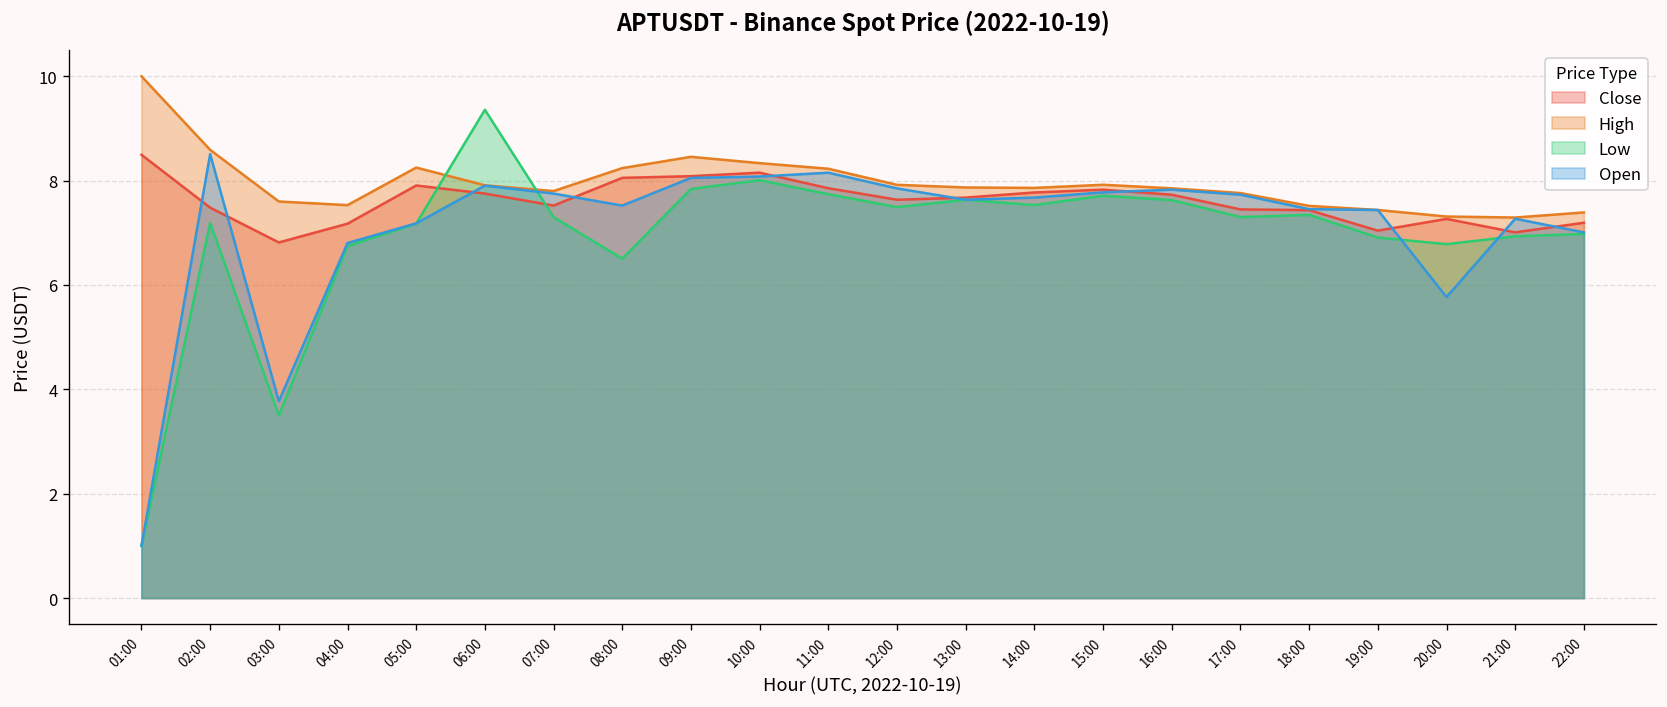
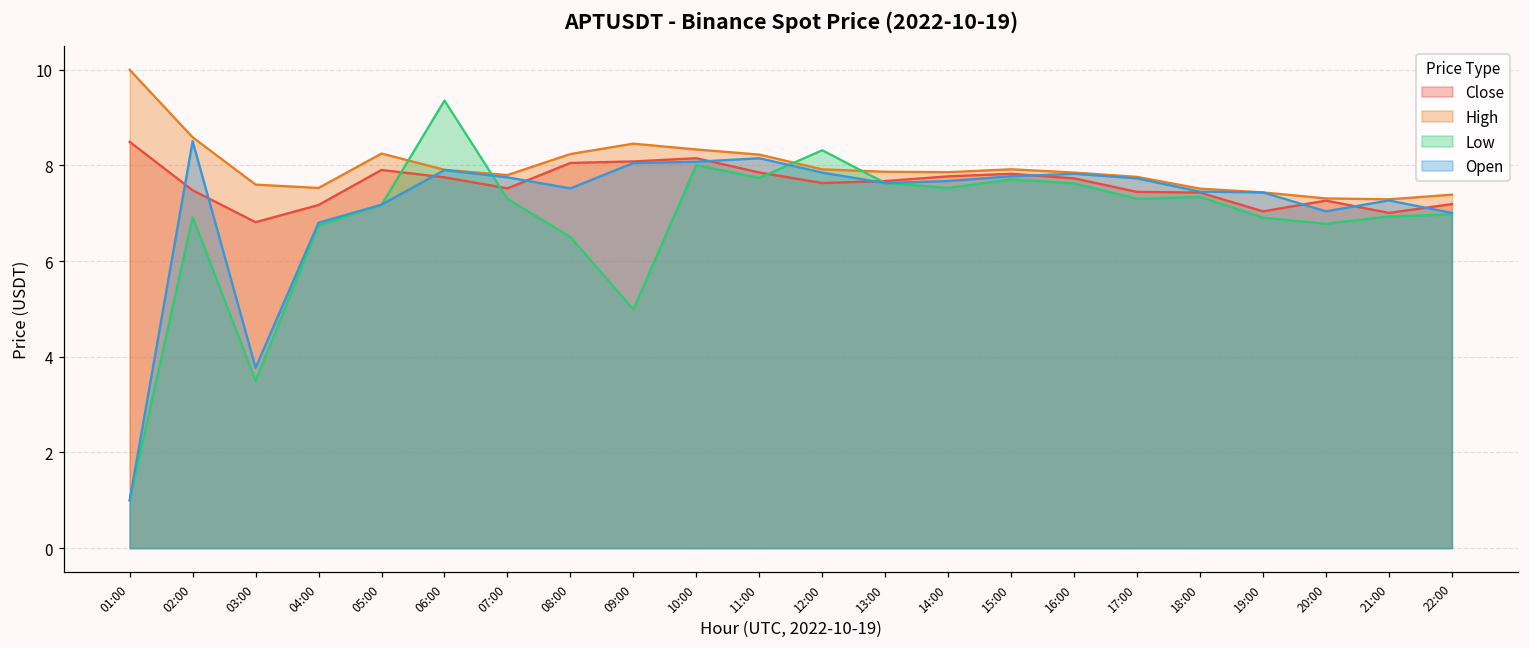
  {
    "Low": {
-     "02:00": 7.2,
+     "02:00": 6.9,
      "03:00": 3.5,
      "06:00": 9.4,
      "07:00": 7.3,
      "08:00": 6.5,
-     "09:00": 7.8,
+     "09:00": 5.0,
      "10:00": 8.0,
      "11:00": 7.7,
-     "12:00": 7.5,
+     "12:00": 8.3,
      "14:00": 7.5,
      "15:00": 7.7,
      "16:00": 7.6,
      "17:00": 7.3,
      "18:00": 7.3,
      "19:00": 6.9,
      "20:00": 6.8,
      "21:00": 6.9
    },
    "Open": {
      "02:00": 8.5,
      "03:00": 3.8,
      "08:00": 7.5,
      "10:00": 8.1,
      "11:00": 8.2,
      "12:00": 7.9,
      "14:00": 7.7,
-     "20:00": 5.8
+     "20:00": 7.0
    }
  }
